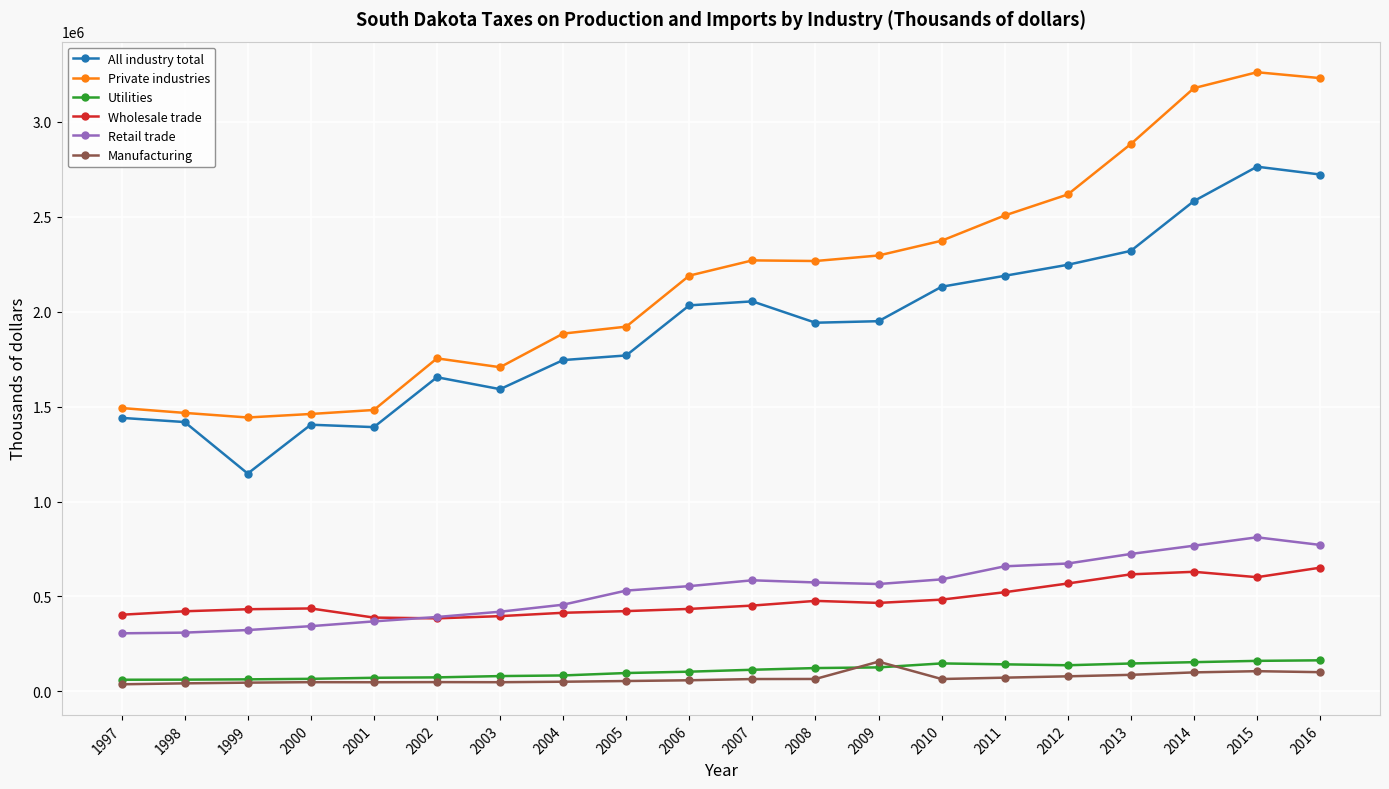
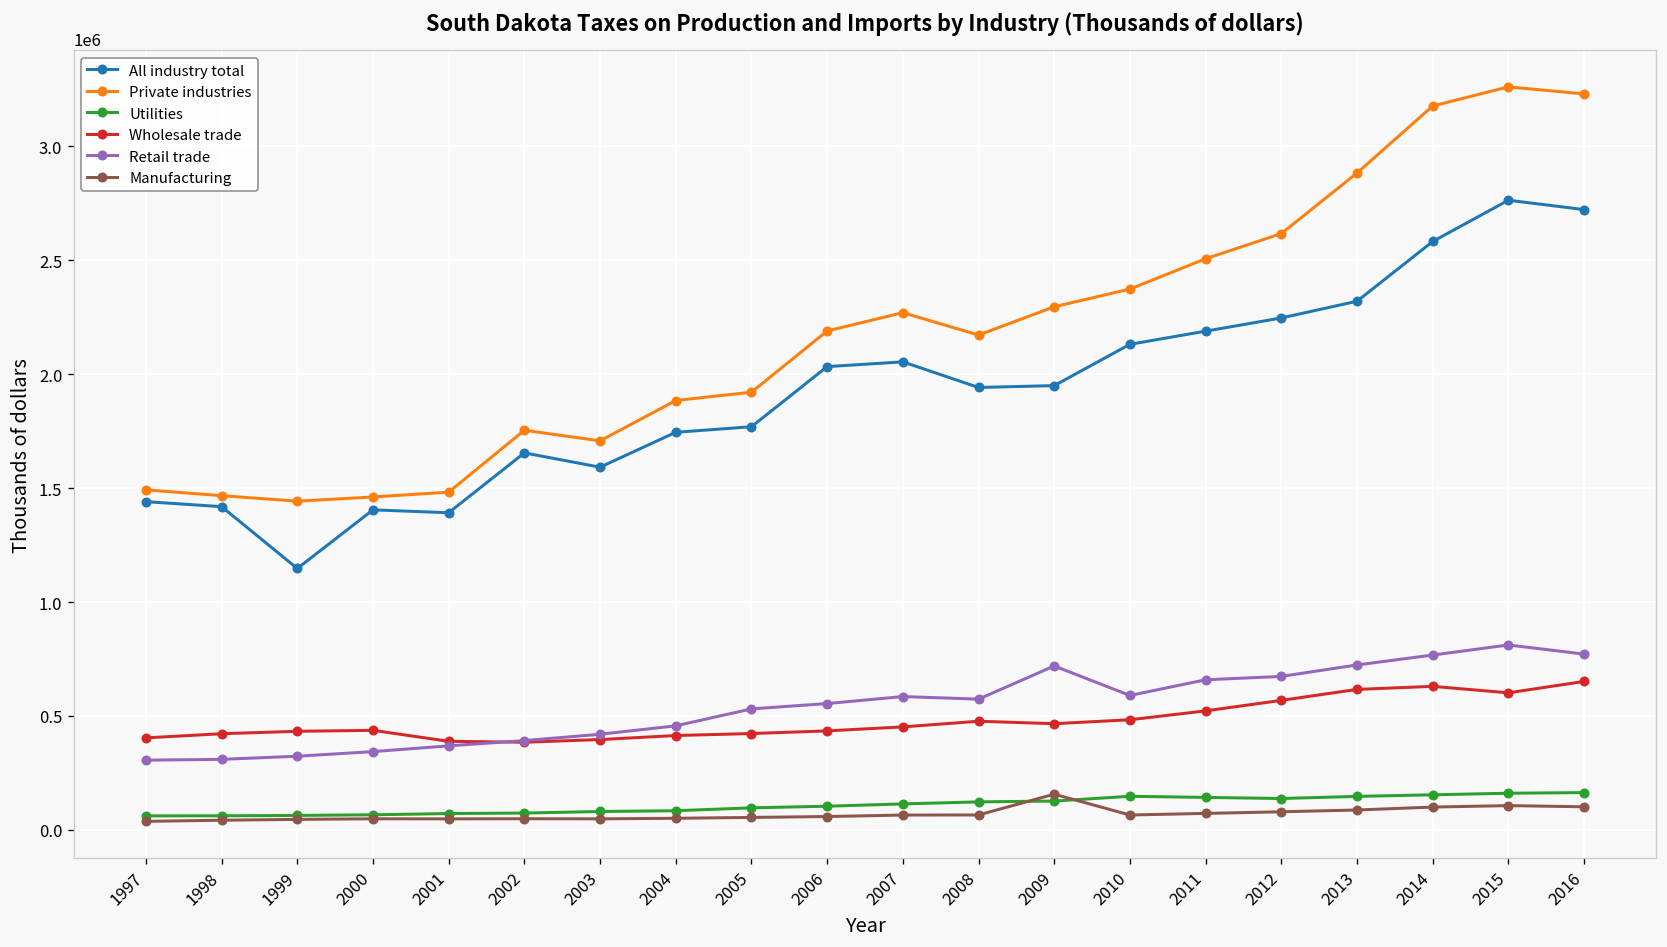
  {
    "All industry total": {
      "1997": 1440000,
      "1998": 1420000,
      "1999": 1150000,
      "2000": 1400000,
      "2001": 1390000,
      "2002": 1650000,
      "2003": 1590000,
      "2004": 1740000,
      "2005": 1770000,
      "2006": 2030000,
      "2007": 2050000,
      "2008": 1940000,
      "2009": 1950000,
      "2010": 2130000,
      "2011": 2190000,
      "2012": 2250000,
      "2013": 2320000,
      "2014": 2580000,
      "2015": 2760000,
      "2016": 2720000
    },
    "Private industries": {
      "1997": 1490000,
      "1998": 1470000,
      "1999": 1440000,
      "2000": 1460000,
      "2001": 1480000,
      "2002": 1750000,
      "2003": 1710000,
      "2004": 1880000,
      "2005": 1920000,
      "2006": 2190000,
      "2007": 2270000,
-     "2008": 2270000,
+     "2008": 2170000,
      "2009": 2300000,
      "2010": 2370000,
      "2011": 2510000,
      "2012": 2620000,
      "2013": 2880000,
      "2014": 3180000,
      "2015": 3260000,
      "2016": 3230000
    },
    "Utilities": {
      "1997": 60000,
      "1998": 60000,
      "1999": 60000,
      "2000": 70000,
      "2001": 70000,
      "2002": 70000,
      "2003": 80000,
      "2004": 80000,
      "2005": 100000,
      "2006": 100000,
      "2007": 110000,
      "2008": 120000,
      "2009": 130000,
      "2010": 150000,
      "2011": 140000,
      "2012": 140000,
      "2013": 150000,
      "2014": 150000,
      "2015": 160000,
      "2016": 160000
    },
    "Wholesale trade": {
      "1997": 400000,
      "1998": 420000,
      "1999": 430000,
      "2000": 440000,
      "2001": 390000,
      "2003": 400000,
      "2004": 410000,
      "2005": 420000,
      "2006": 430000,
      "2007": 450000,
      "2008": 480000,
      "2009": 470000,
      "2010": 480000,
      "2011": 520000,
      "2012": 570000,
      "2013": 620000,
      "2014": 630000,
      "2015": 600000,
      "2016": 650000
    },
    "Retail trade": {
      "1997": 310000,
      "1998": 310000,
      "1999": 320000,
      "2000": 340000,
      "2001": 370000,
      "2003": 420000,
      "2004": 460000,
      "2005": 530000,
      "2006": 550000,
      "2007": 590000,
      "2008": 570000,
-     "2009": 570000,
+     "2009": 720000,
      "2010": 590000,
      "2011": 660000,
      "2012": 670000,
      "2013": 720000,
      "2014": 770000,
      "2015": 810000,
      "2016": 770000
    },
    "Manufacturing": {
      "1997": 40000,
      "1998": 40000,
      "1999": 50000,
      "2000": 50000,
      "2001": 50000,
      "2002": 50000,
      "2003": 50000,
      "2004": 50000,
      "2005": 50000,
      "2006": 60000,
      "2007": 70000,
      "2008": 70000,
      "2009": 160000,
      "2010": 70000,
      "2011": 70000,
      "2012": 80000,
      "2013": 90000,
      "2014": 100000,
      "2015": 110000,
      "2016": 100000
    }
  }
